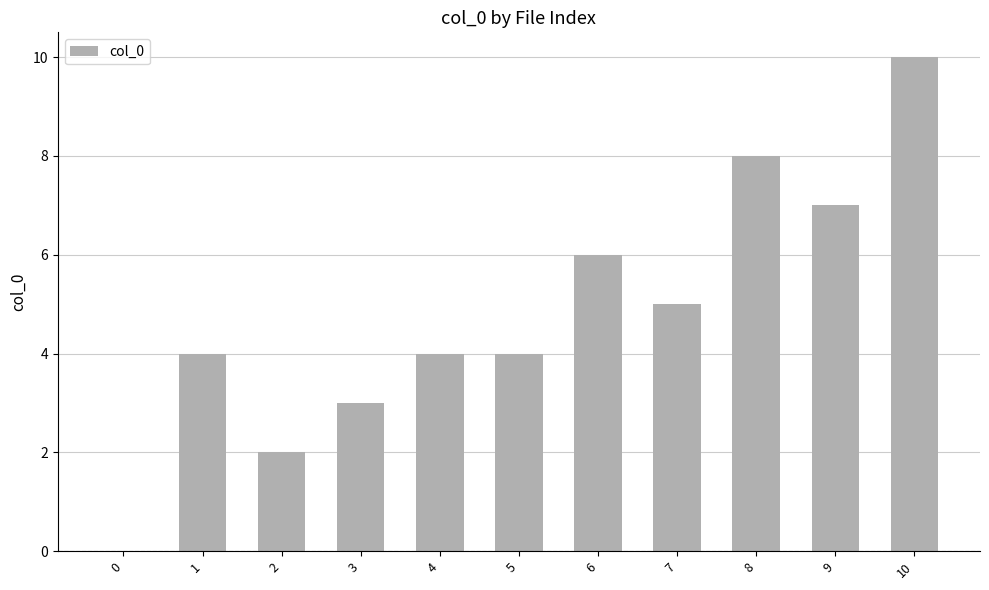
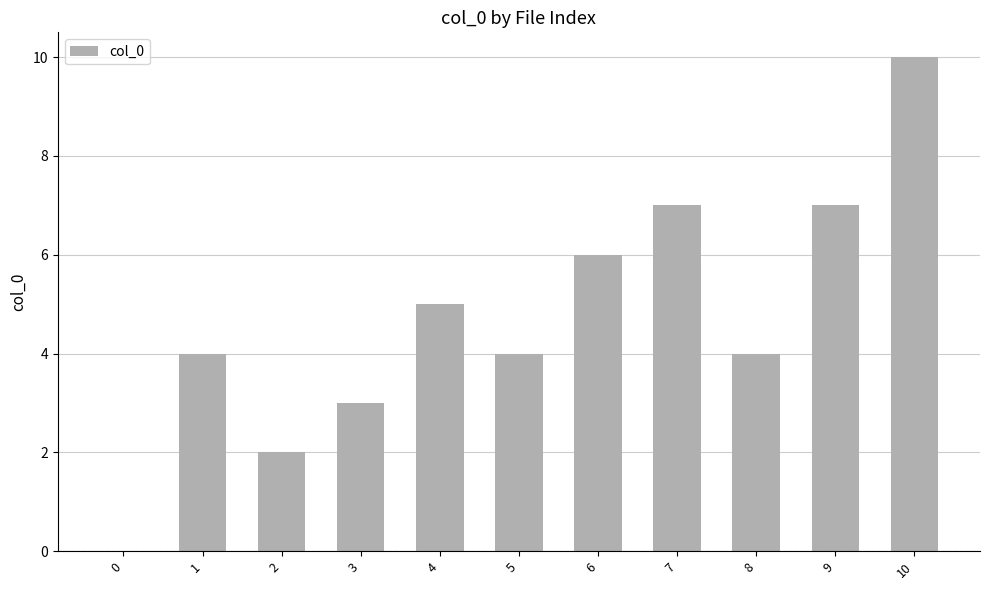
  {
    "0": 0,
    "1": 4,
    "2": 2,
    "3": 3,
-   "4": 4,
+   "4": 5,
    "5": 4,
    "6": 6,
-   "7": 5,
-   "8": 8,
+   "7": 7,
+   "8": 4,
    "9": 7,
    "10": 10
  }
